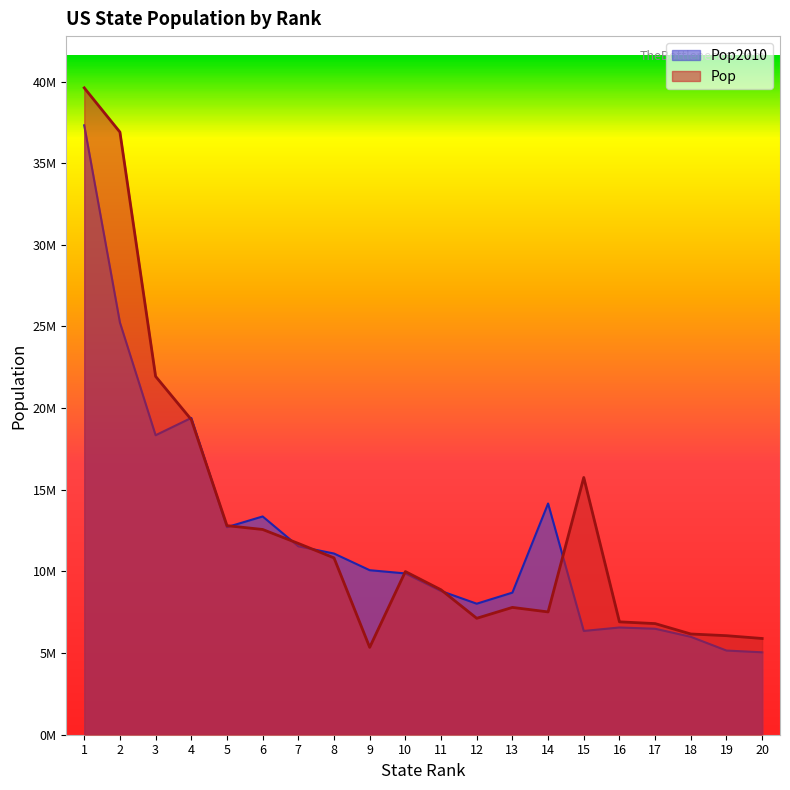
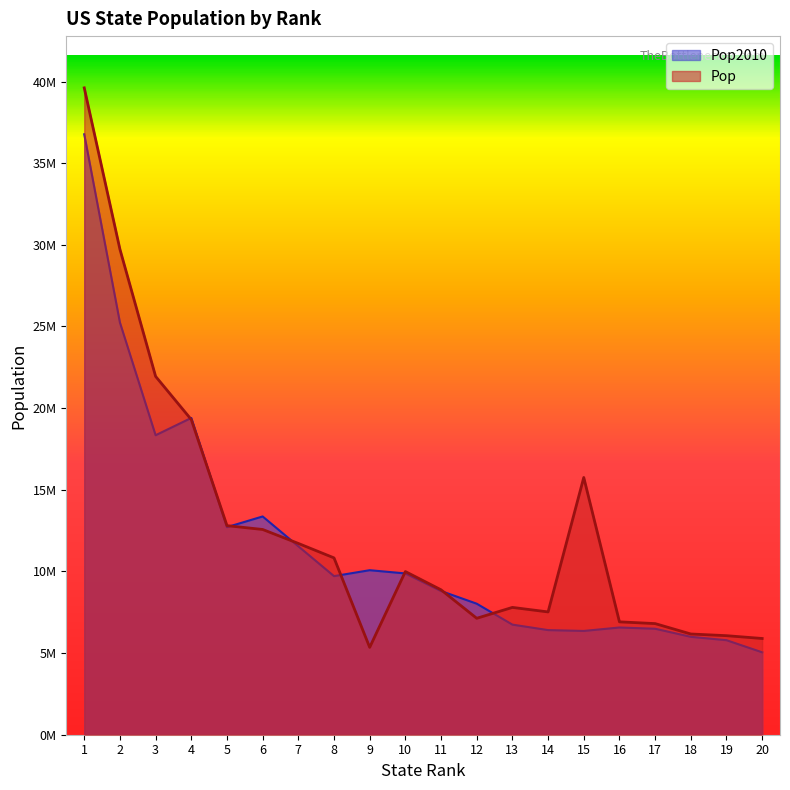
  {
    "Pop2010": {
-     "1": 37300000,
+     "1": 36800000,
      "2": 25200000,
      "3": 18300000,
      "6": 13400000,
      "7": 11500000,
-     "8": 11100000,
+     "8": 9700000,
      "9": 10100000,
      "12": 8000000,
-     "13": 8700000,
-     "14": 14200000,
+     "13": 6700000,
+     "14": 6400000,
      "15": 6400000,
      "16": 6600000,
      "17": 6500000,
      "18": 6000000,
-     "19": 5200000,
+     "19": 5800000,
      "20": 5000000
    },
    "Pop": {
      "1": 39600000,
-     "2": 36900000,
+     "2": 29700000,
      "3": 21900000,
      "6": 12600000,
      "7": 11700000,
      "8": 10800000,
      "9": 5300000,
      "12": 7100000,
      "13": 7800000,
      "14": 7500000,
      "15": 15800000,
      "16": 6900000,
      "17": 6800000,
      "18": 6200000,
      "19": 6100000,
      "20": 5900000
    }
  }
